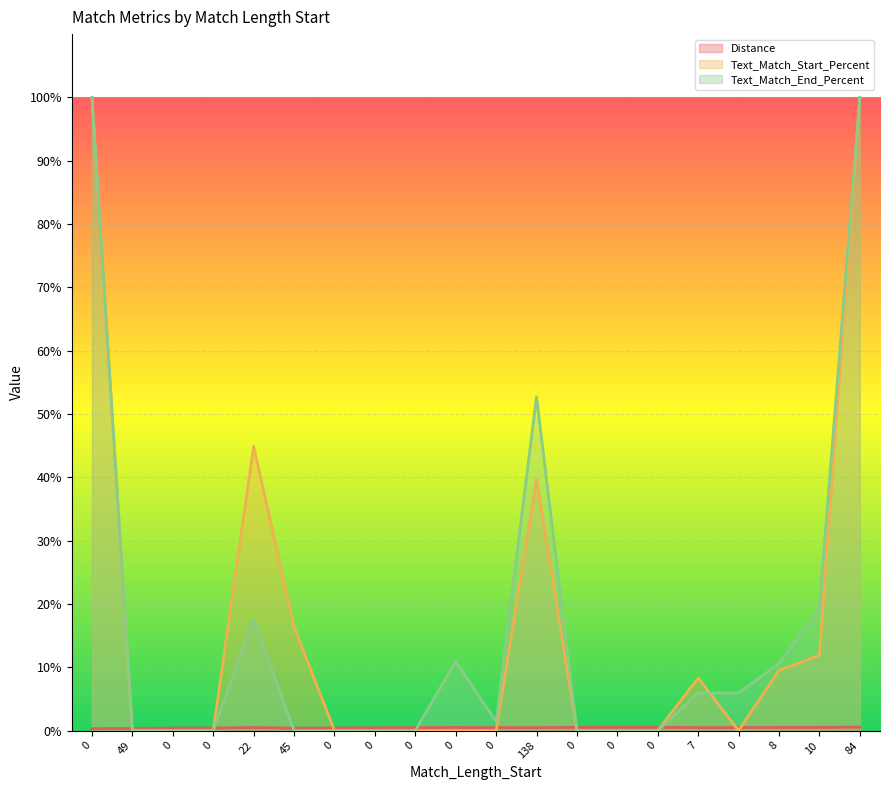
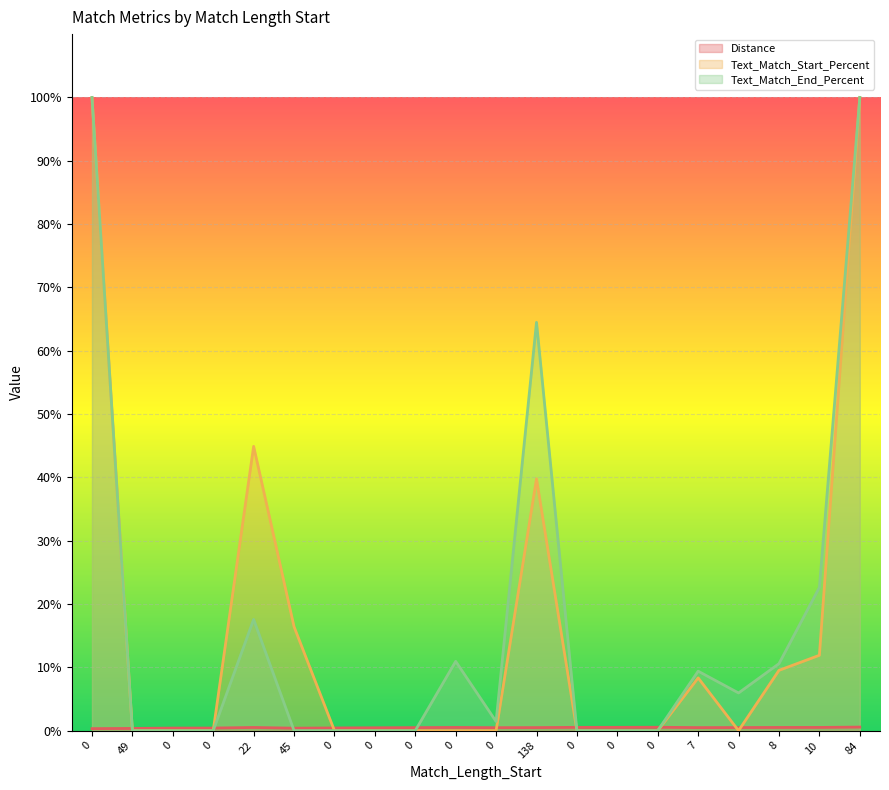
  {
    "Text_Match_End_Percent": {
      "22": "18%",
-     "138": "53%",
-     "7": "6%",
+     "138": "64%",
+     "7": "9%",
      "8": "11%",
-     "10": "19%"
+     "10": "23%"
    }
  }
